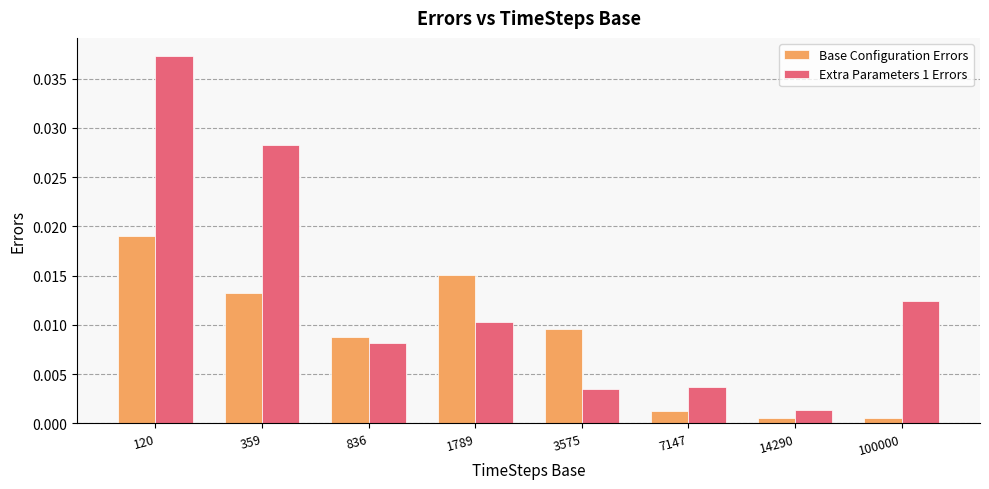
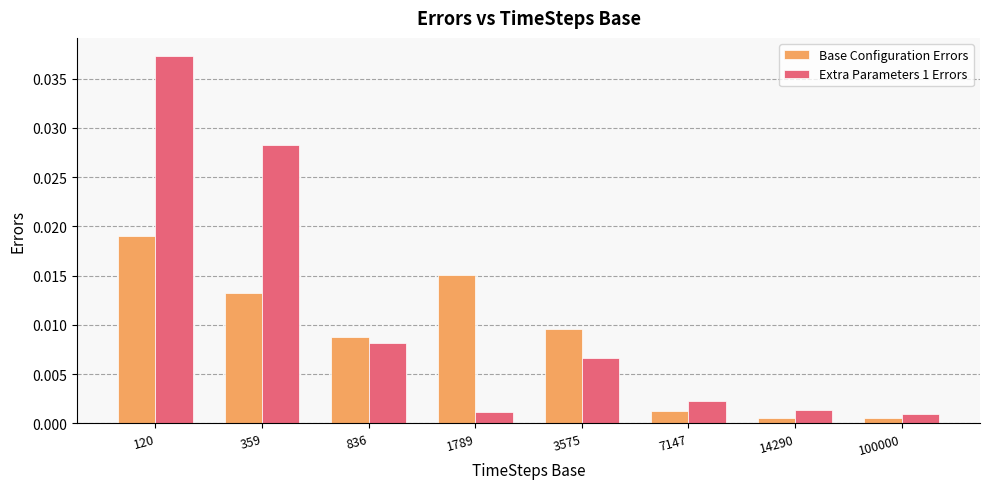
  {
    "Base Configuration Errors": {
      "120": 0.019,
      "359": 0.013,
      "836": 0.009,
      "1789": 0.015,
      "3575": 0.010,
      "7147": 0.001,
      "14290": 0.001,
      "100000": 0.001
    },
    "Extra Parameters 1 Errors": {
      "120": 0.037,
      "359": 0.028,
      "836": 0.008,
-     "1789": 0.010,
-     "3575": 0.003,
-     "7147": 0.004,
+     "1789": 0.001,
+     "3575": 0.007,
+     "7147": 0.002,
      "14290": 0.001,
-     "100000": 0.012
+     "100000": 0.001
    }
  }
